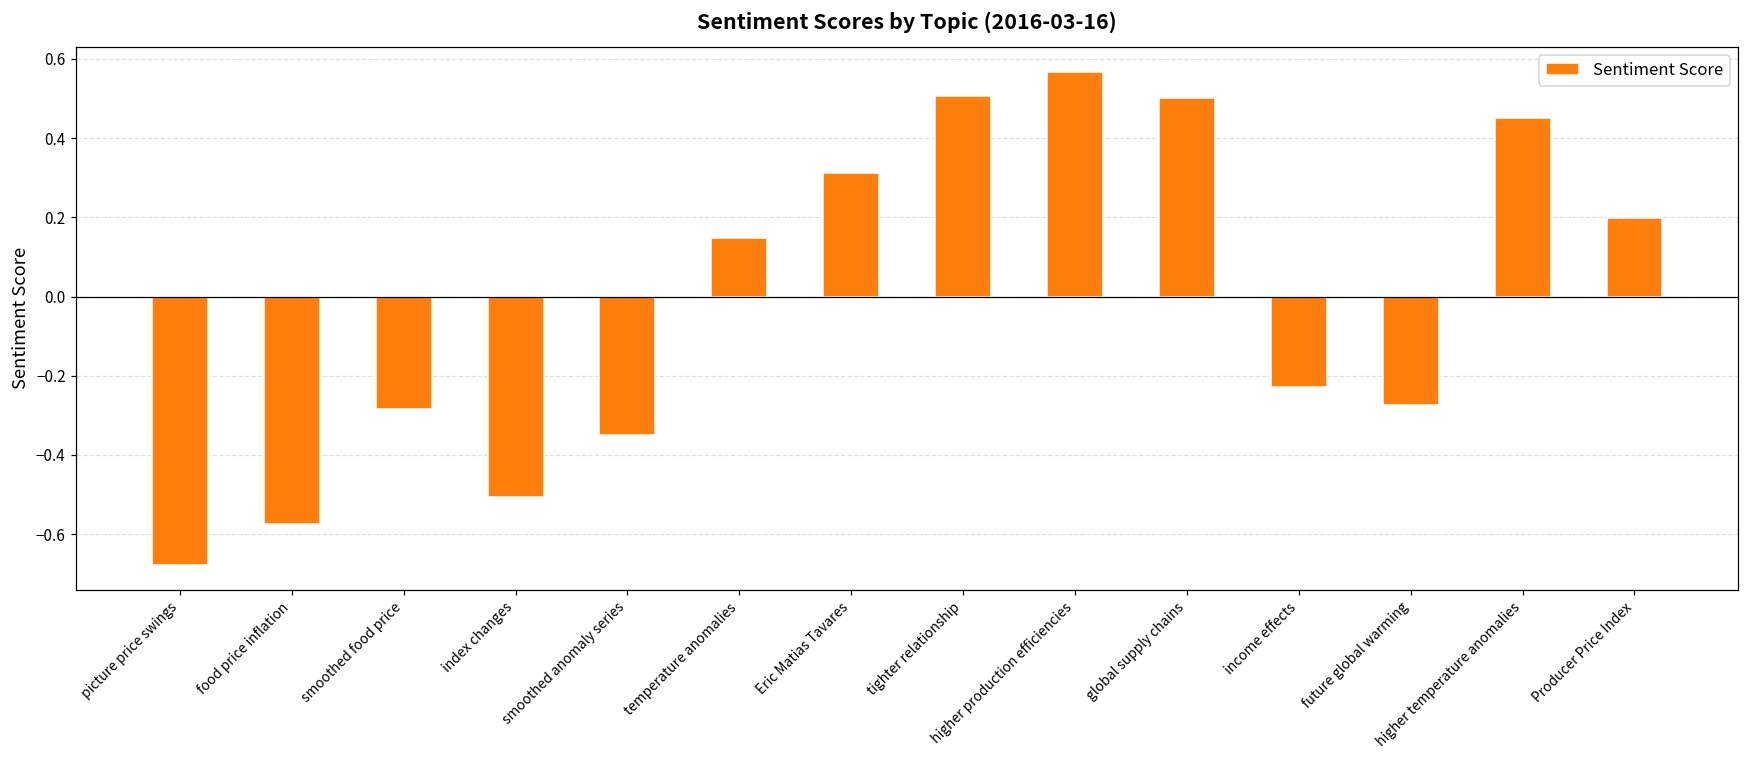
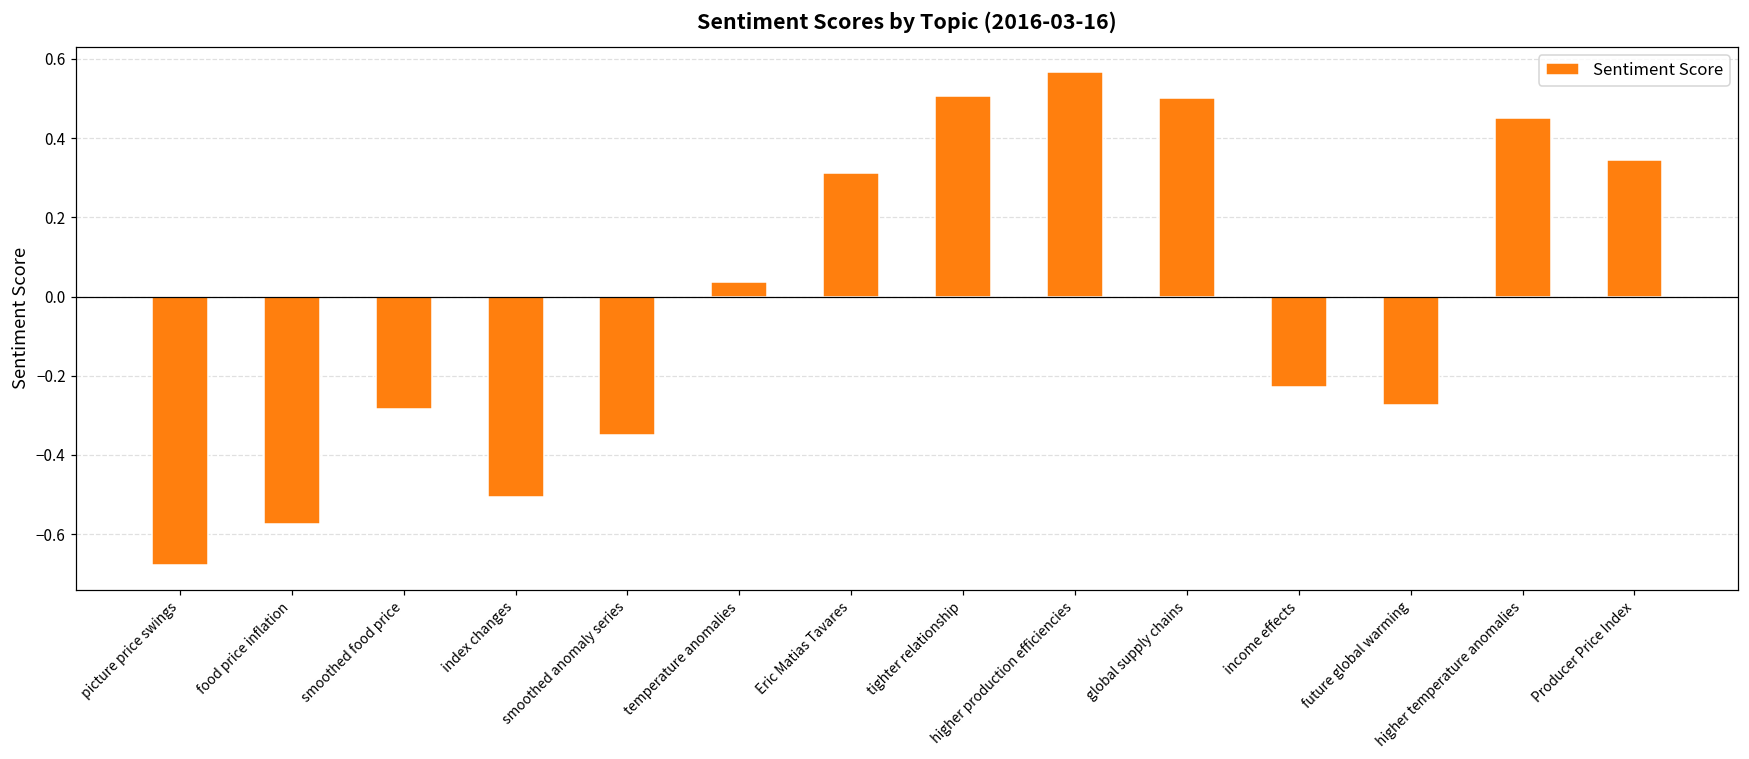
  {
    "picture price swings": -0.68,
    "food price inflation": -0.57,
    "smoothed food price": -0.28,
    "index changes": -0.51,
    "smoothed anomaly series": -0.35,
-   "temperature anomalies": 0.15,
+   "temperature anomalies": 0.04,
    "Eric Matias Tavares": 0.31,
    "tighter relationship": 0.51,
    "higher production efficiencies": 0.57,
    "global supply chains": 0.50,
    "income effects": -0.23,
    "future global warming": -0.27,
    "higher temperature anomalies": 0.45,
-   "Producer Price Index": 0.20
+   "Producer Price Index": 0.34
  }
